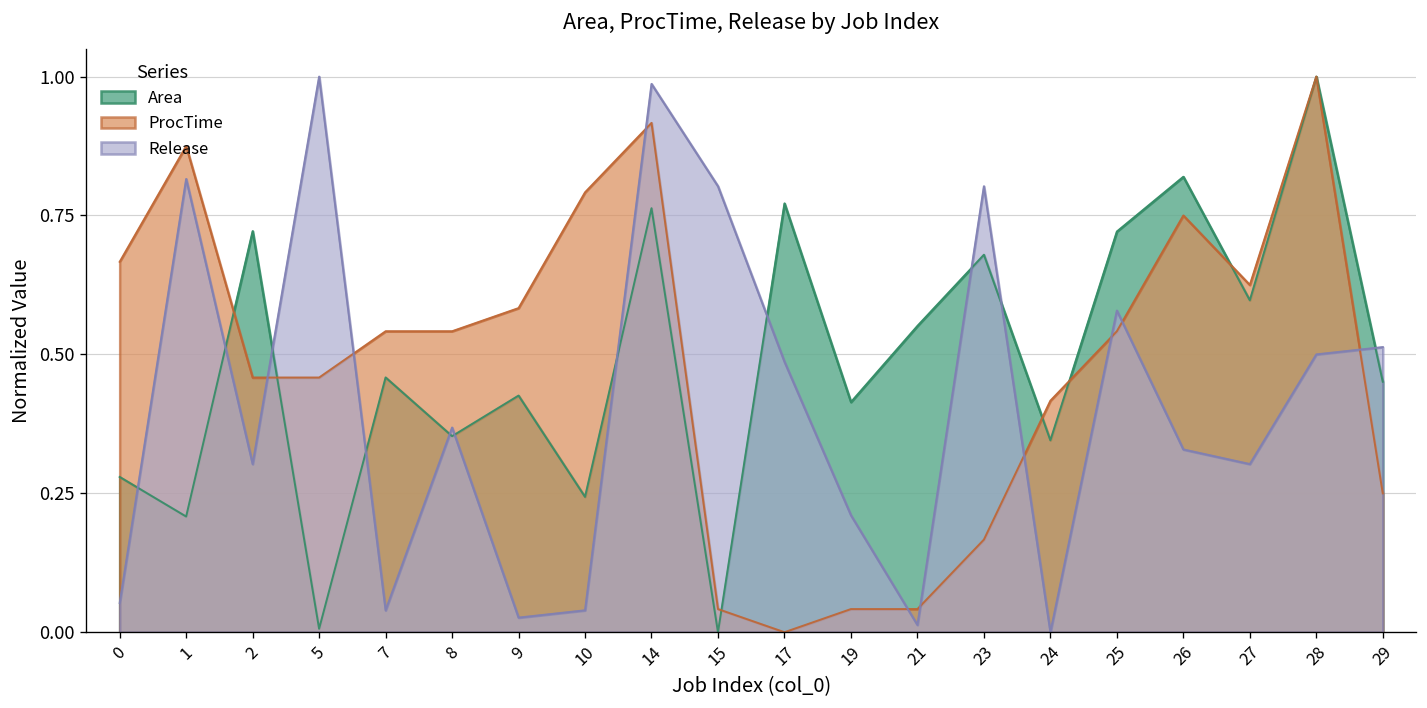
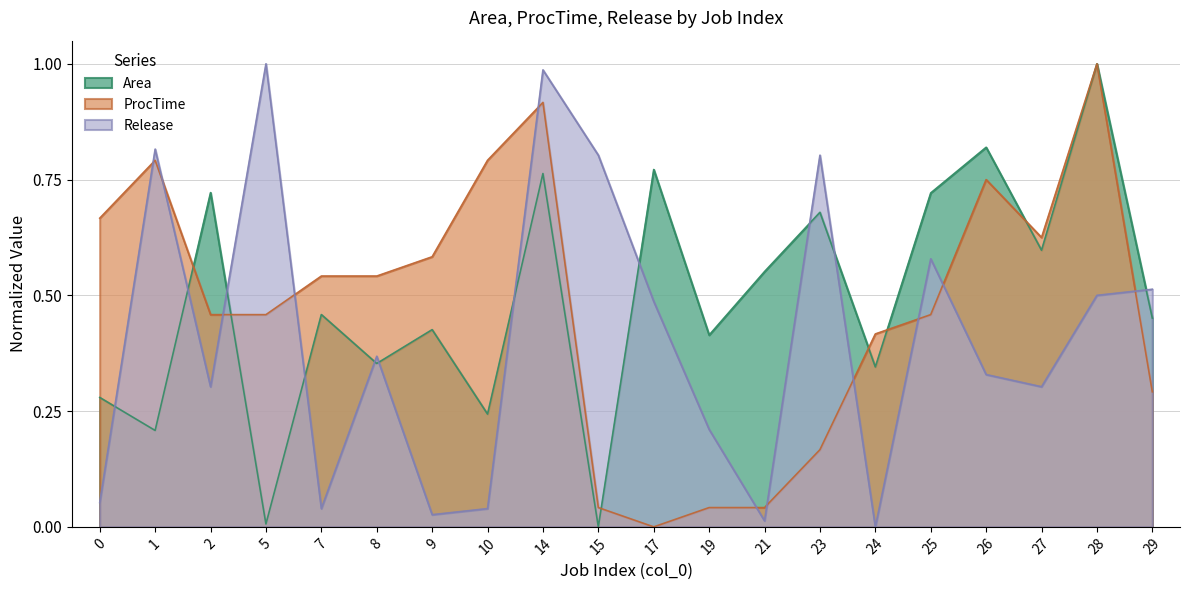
  {
    "Area": {
      "0": 0.28,
      "1": 0.21,
      "2": 0.72,
      "5": 0.01,
      "7": 0.46,
      "8": 0.35,
      "9": 0.43,
      "10": 0.24,
      "14": 0.76,
      "15": 0.00,
      "17": 0.77,
      "19": 0.41,
      "21": 0.55,
      "23": 0.68,
      "24": 0.35,
      "25": 0.72,
      "26": 0.82,
      "27": 0.60,
      "29": 0.45
    },
    "ProcTime": {
      "0": 0.67,
-     "1": 0.88,
+     "1": 0.79,
      "2": 0.46,
      "5": 0.46,
      "7": 0.54,
      "8": 0.54,
      "9": 0.58,
      "10": 0.79,
      "14": 0.92,
      "15": 0.04,
      "17": 0.00,
      "19": 0.04,
      "21": 0.04,
      "23": 0.17,
      "24": 0.42,
-     "25": 0.54,
+     "25": 0.46,
      "26": 0.75,
      "27": 0.63,
-     "29": 0.25
+     "29": 0.29
    },
    "Release": {
      "0": 0.05,
      "1": 0.82,
      "2": 0.30,
      "5": 1.00,
      "7": 0.04,
      "8": 0.37,
      "9": 0.03,
      "10": 0.04,
      "14": 0.99,
      "15": 0.80,
      "17": 0.49,
      "19": 0.21,
      "21": 0.01,
      "23": 0.80,
      "24": 0.00,
      "25": 0.58,
      "26": 0.33,
      "27": 0.30,
      "28": 0.50,
      "29": 0.51
    }
  }
